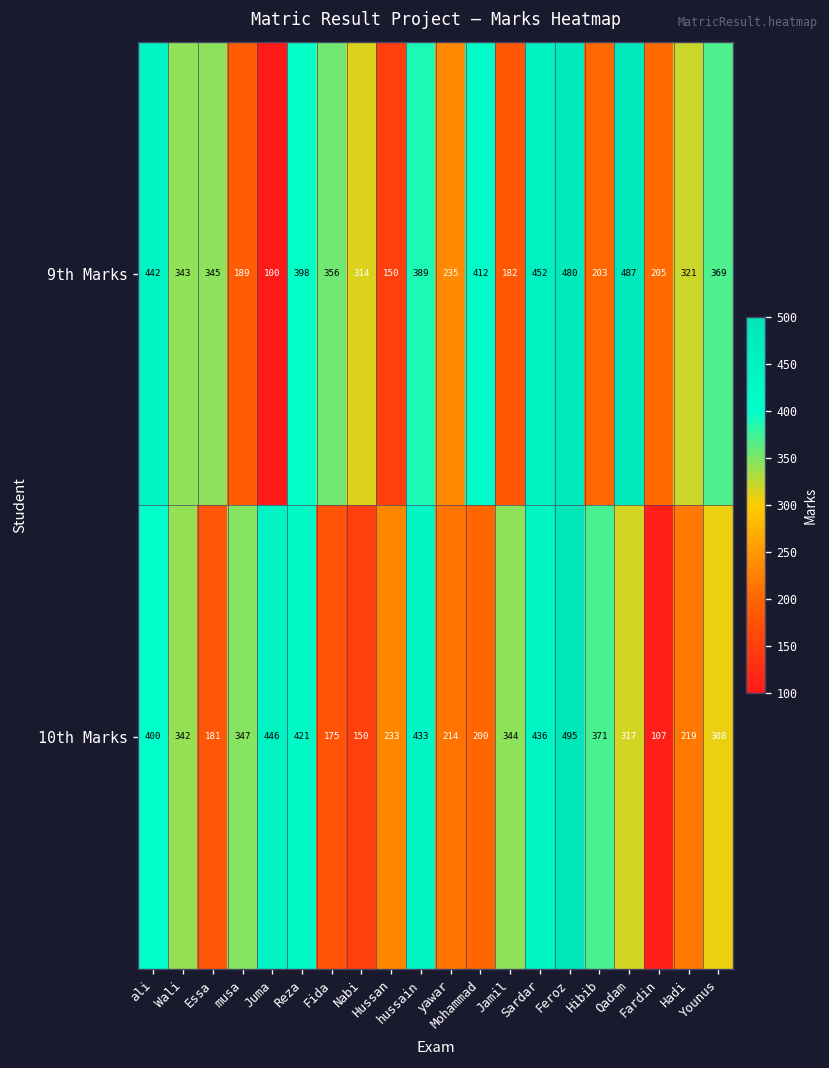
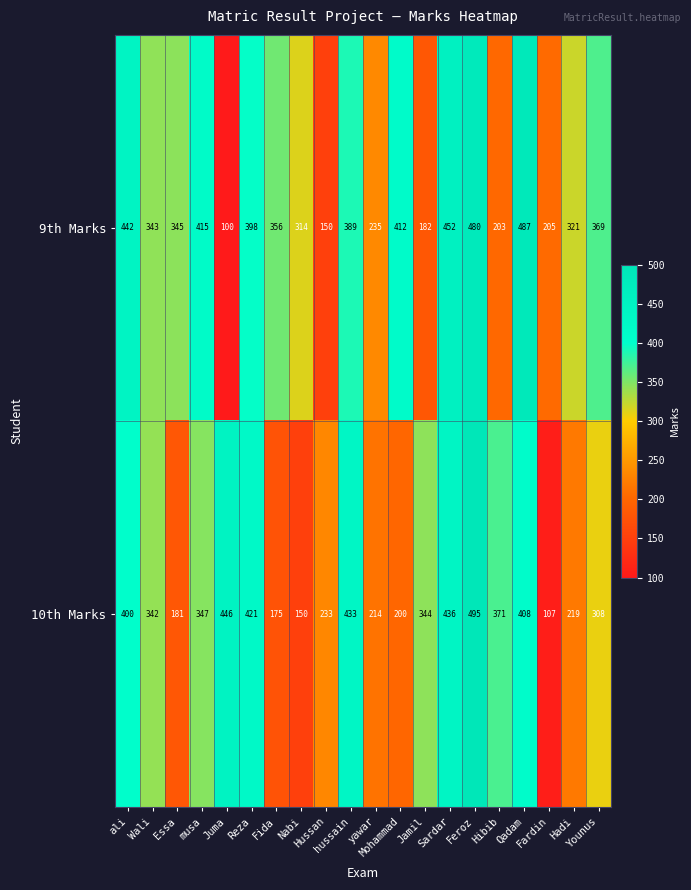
  {
    "9th Marks": {
      "ali": 442,
      "Wali": 343,
      "Essa": 345,
-     "musa": 189,
+     "musa": 415,
      "Juma": 100,
      "Reza": 398,
      "Fida": 356,
      "Nabi": 314,
      "Hussan": 150,
      "hussain": 389,
      "yawar": 235,
      "Mohammad": 412,
      "Jamil": 182,
      "Sardar": 452,
      "Feroz": 480,
      "Hibib": 203,
      "Qadam": 487,
      "Fardin": 205,
      "Hadi": 321,
      "Younus": 369
    },
    "10th Marks": {
      "ali": 400,
      "Wali": 342,
      "Essa": 181,
      "musa": 347,
      "Juma": 446,
      "Reza": 421,
      "Fida": 175,
      "Nabi": 150,
      "Hussan": 233,
      "hussain": 433,
      "yawar": 214,
      "Mohammad": 200,
      "Jamil": 344,
      "Sardar": 436,
      "Feroz": 495,
      "Hibib": 371,
-     "Qadam": 317,
+     "Qadam": 408,
      "Fardin": 107,
      "Hadi": 219,
      "Younus": 308
    }
  }
